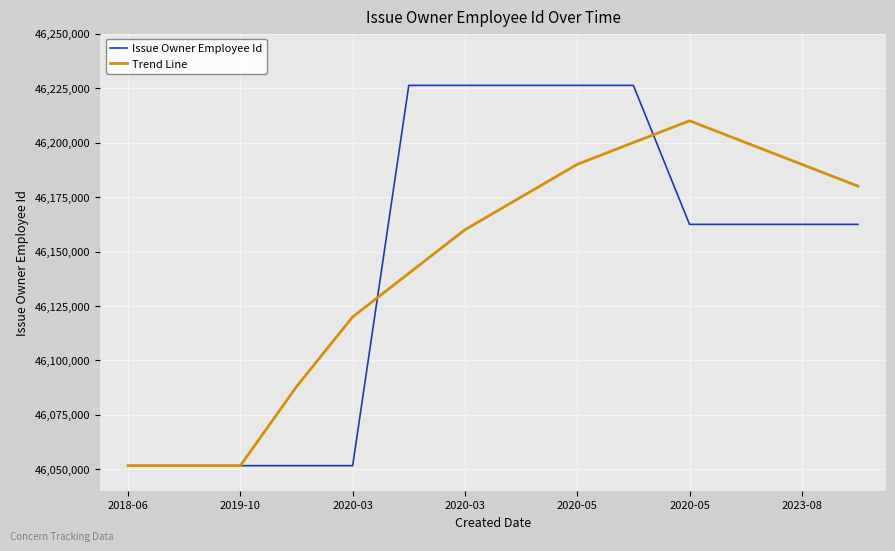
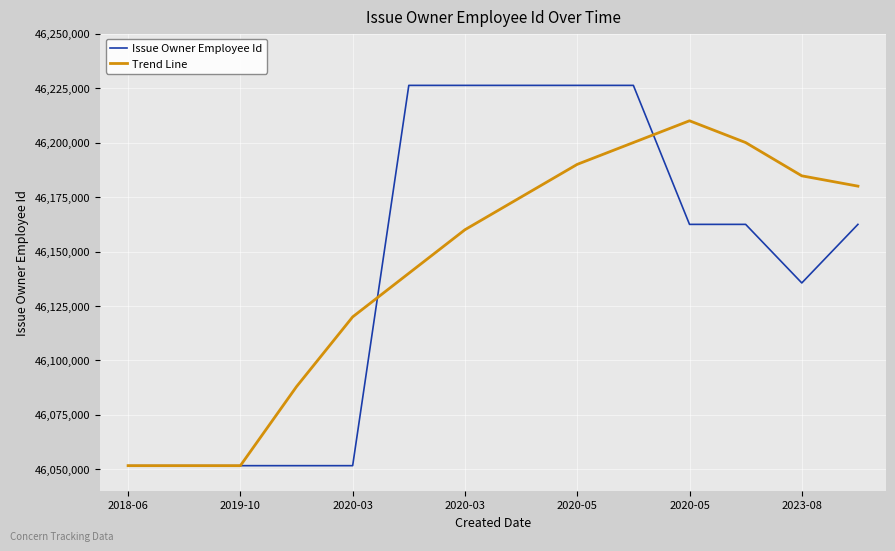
  {
    "Issue Owner Employee Id": {
-     "2023-08": "46,162,000"
+     "2023-08": "46,136,000"
    },
    "Trend Line": {
-     "2023-08": "46,190,000"
+     "2023-08": "46,185,000"
    }
  }
